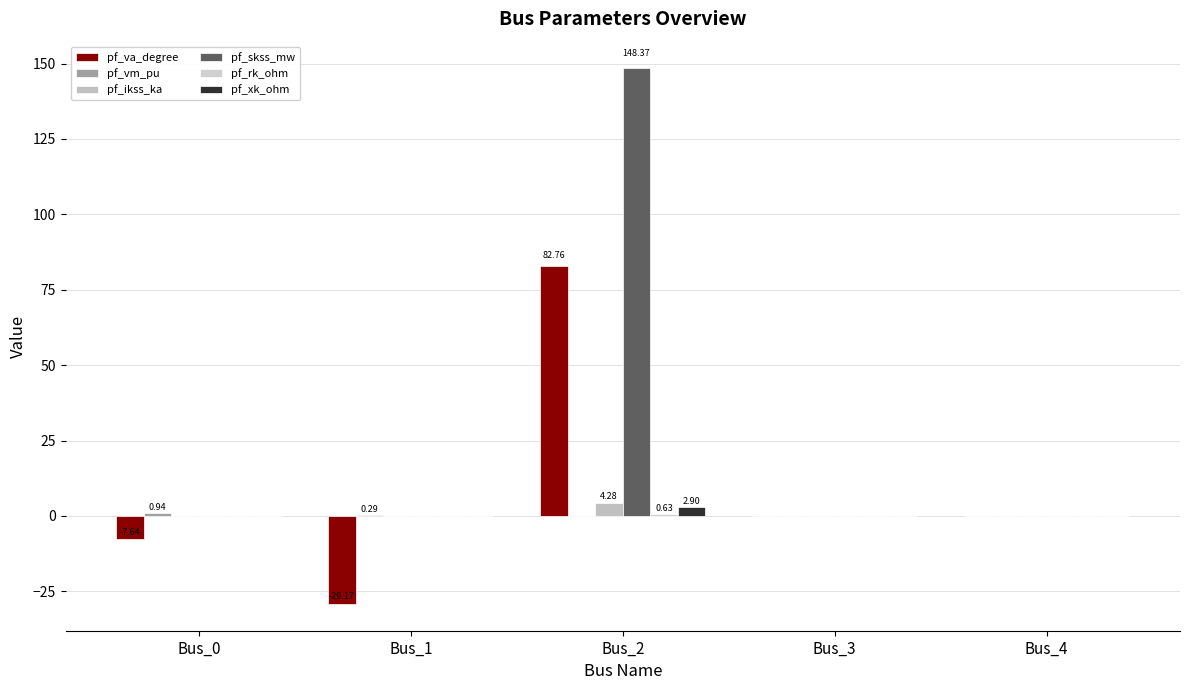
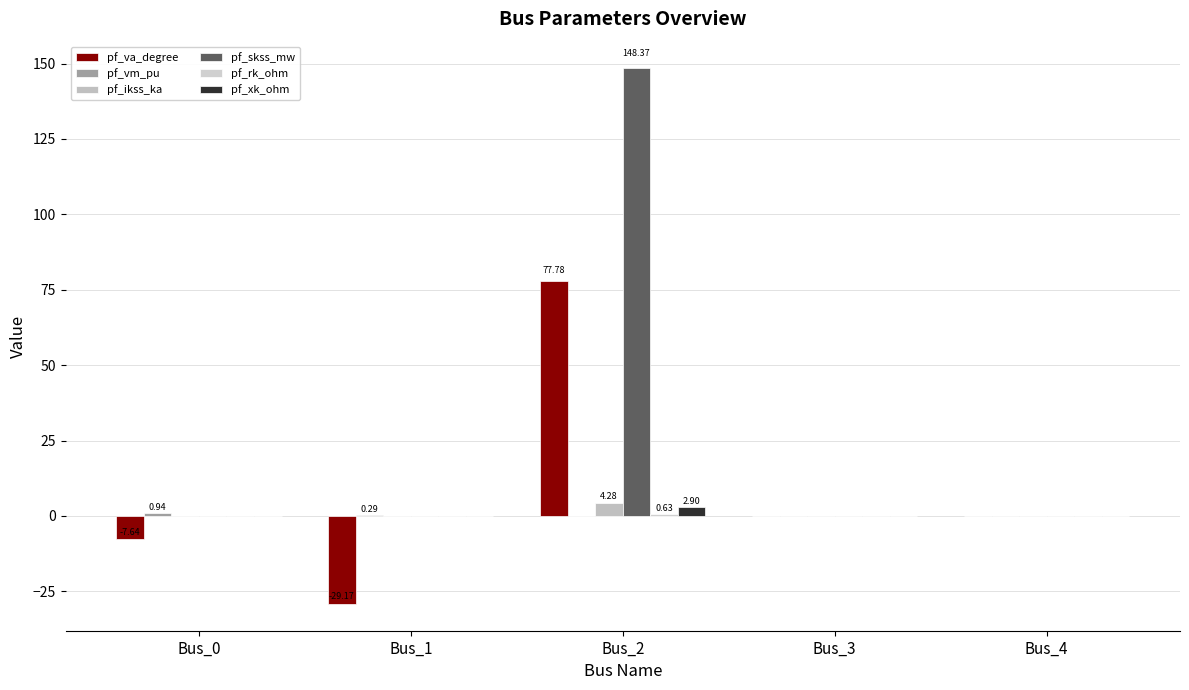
  {
    "pf_va_degree": {
      "Bus_0": -7.64,
      "Bus_1": -29.17,
-     "Bus_2": 82.76
+     "Bus_2": 77.78
    },
    "pf_skss_mw": {
      "Bus_2": 148.37
    },
    "pf_xk_ohm": {
      "Bus_2": 2.90
    }
  }
